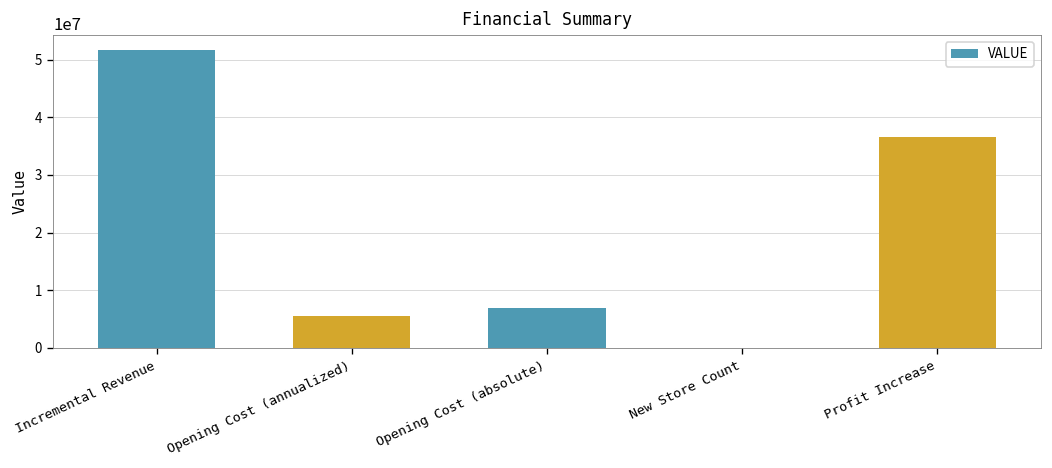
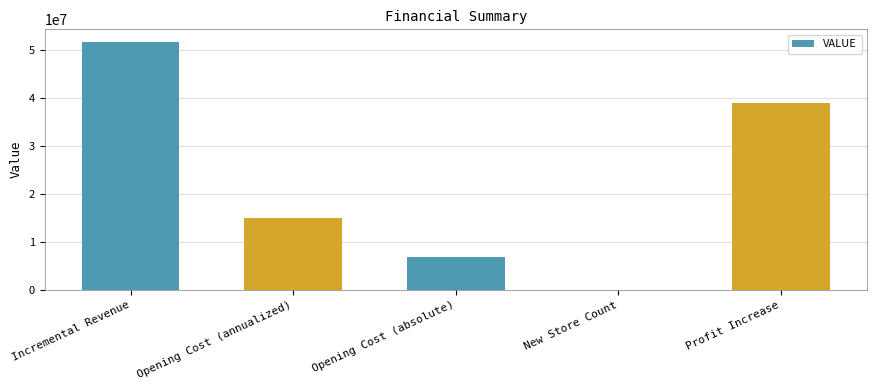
  {
    "Incremental Revenue": 52000000,
-   "Opening Cost (annualized)": 6000000,
+   "Opening Cost (annualized)": 15000000,
    "Opening Cost (absolute)": 7000000,
-   "Profit Increase": 37000000
+   "Profit Increase": 39000000
  }
